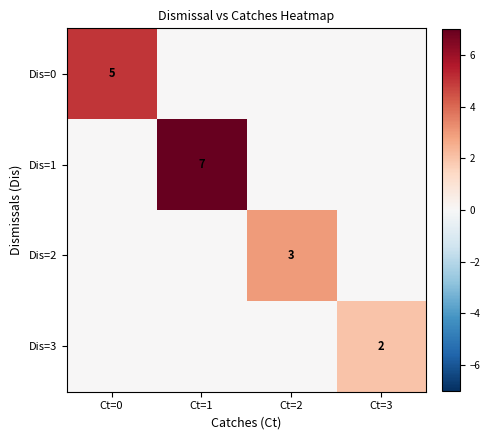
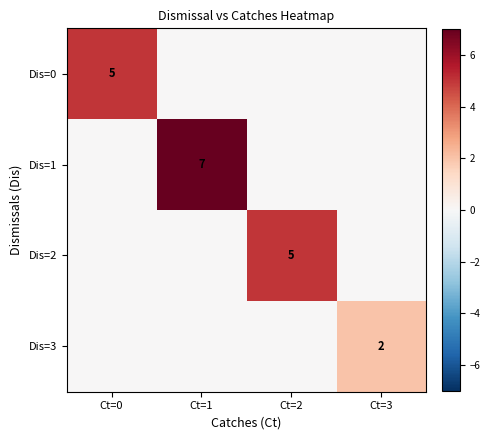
  {
    "Dis=0": {
      "Ct=0": 5
    },
    "Dis=1": {
      "Ct=1": 7
    },
    "Dis=2": {
-     "Ct=2": 3
+     "Ct=2": 5
    },
    "Dis=3": {
      "Ct=3": 2
    }
  }
